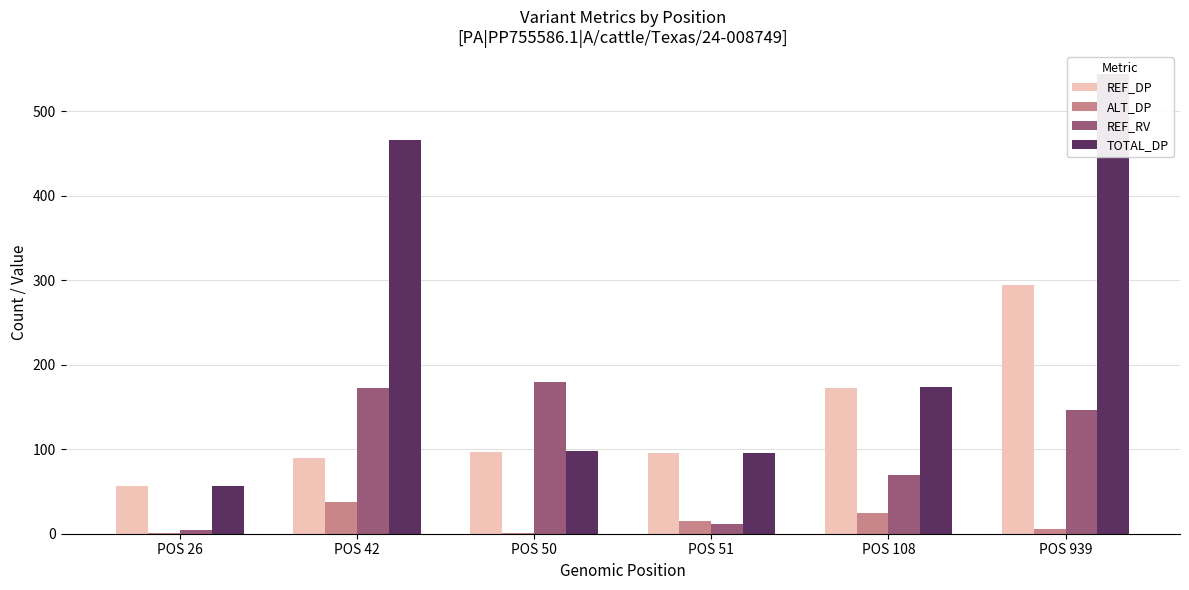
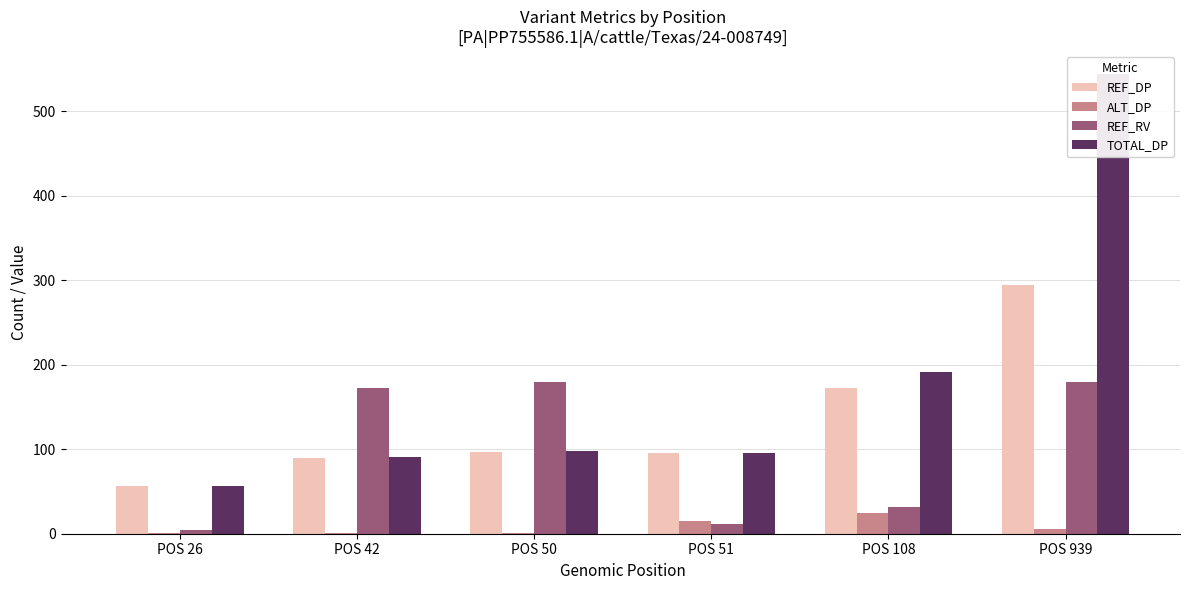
  {
    "REF_DP": {
      "POS 26": 60,
      "POS 42": 90,
      "POS 50": 100,
      "POS 51": 100,
      "POS 108": 170,
      "POS 939": 290
    },
    "ALT_DP": {
-     "POS 42": 40,
+     "POS 42": 0,
      "POS 51": 20,
      "POS 108": 20,
      "POS 939": 10
    },
    "REF_RV": {
      "POS 26": 0,
      "POS 42": 170,
      "POS 50": 180,
      "POS 51": 10,
-     "POS 108": 70,
-     "POS 939": 150
+     "POS 108": 30,
+     "POS 939": 180
    },
    "TOTAL_DP": {
      "POS 26": 60,
-     "POS 42": 470,
+     "POS 42": 90,
      "POS 50": 100,
      "POS 51": 100,
-     "POS 108": 170
+     "POS 108": 190
    }
  }
